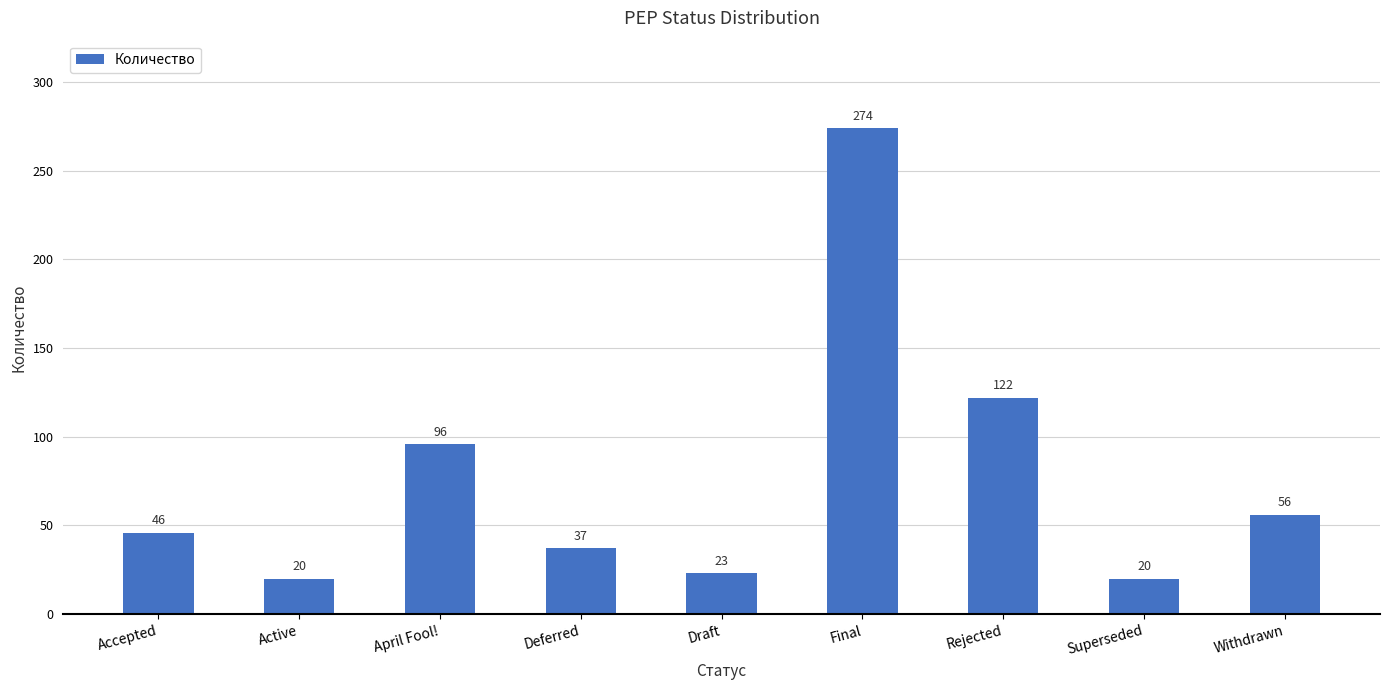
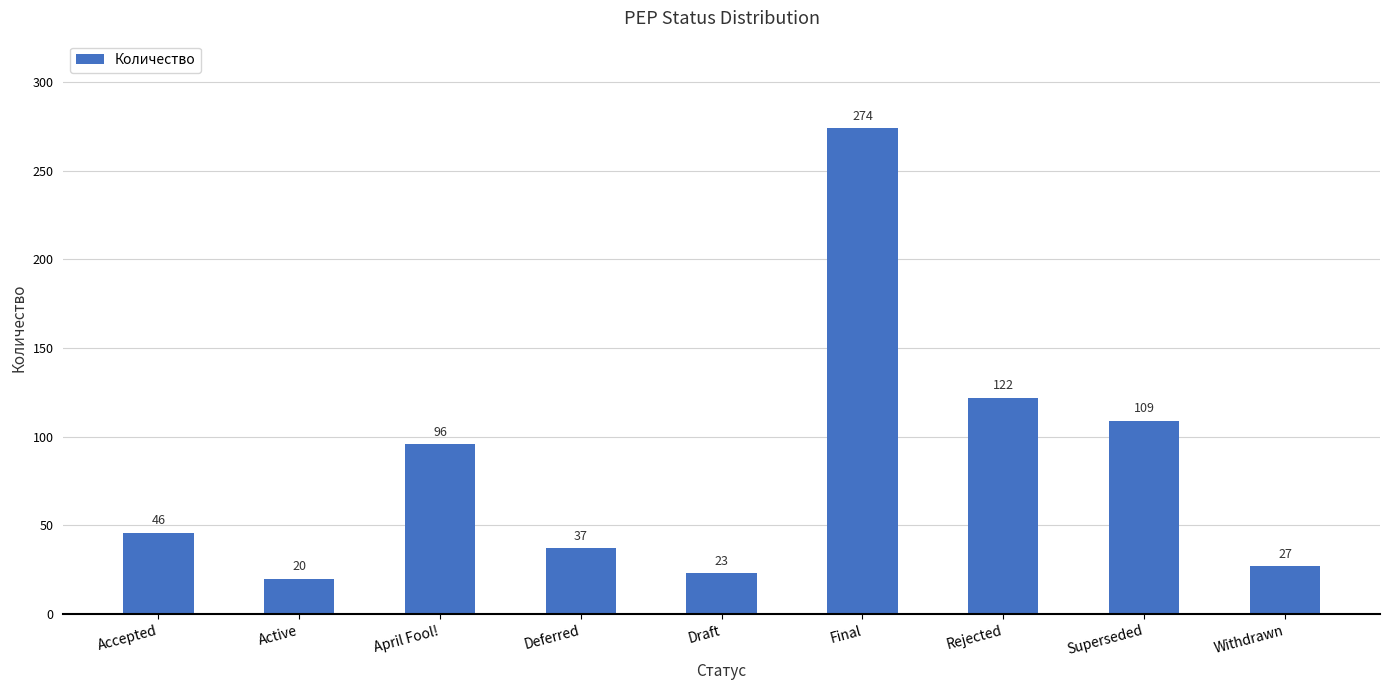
  {
    "Accepted": 46,
    "Active": 20,
    "April Fool!": 96,
    "Deferred": 37,
    "Draft": 23,
    "Final": 274,
    "Rejected": 122,
-   "Superseded": 20,
-   "Withdrawn": 56
+   "Superseded": 109,
+   "Withdrawn": 27
  }
